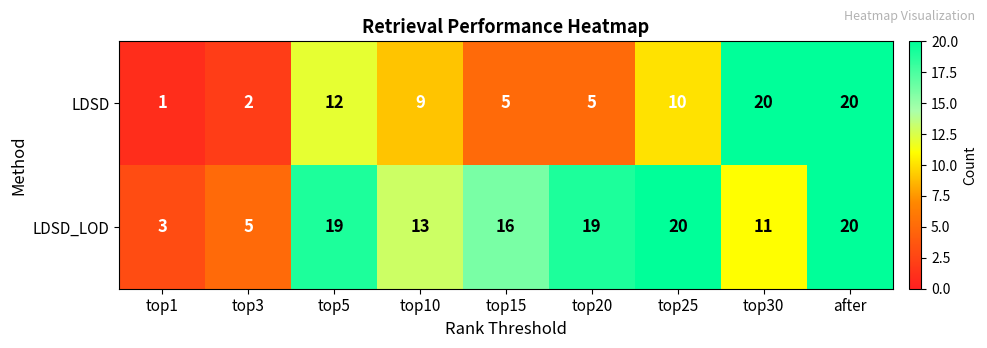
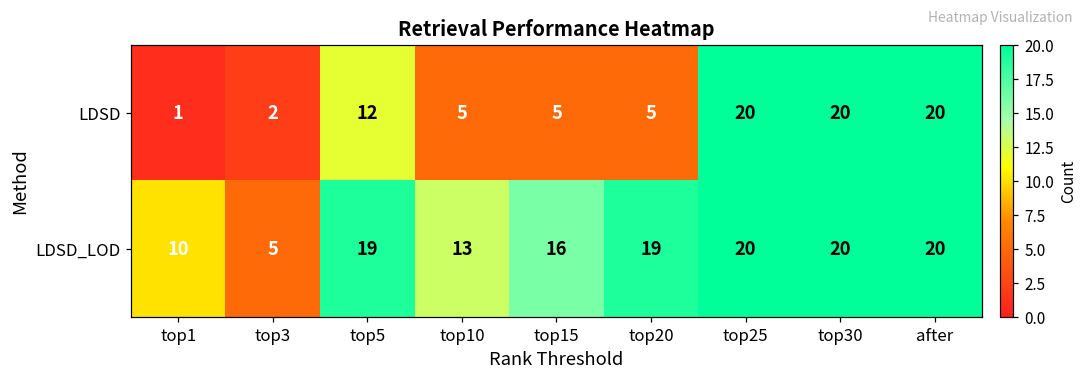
  {
    "LDSD": {
      "top1": 1,
      "top3": 2,
      "top5": 12,
-     "top10": 9,
+     "top10": 5,
      "top15": 5,
      "top20": 5,
-     "top25": 10,
+     "top25": 20,
      "top30": 20,
      "after": 20
    },
    "LDSD_LOD": {
-     "top1": 3,
+     "top1": 10,
      "top3": 5,
      "top5": 19,
      "top10": 13,
      "top15": 16,
      "top20": 19,
      "top25": 20,
-     "top30": 11,
+     "top30": 20,
      "after": 20
    }
  }
